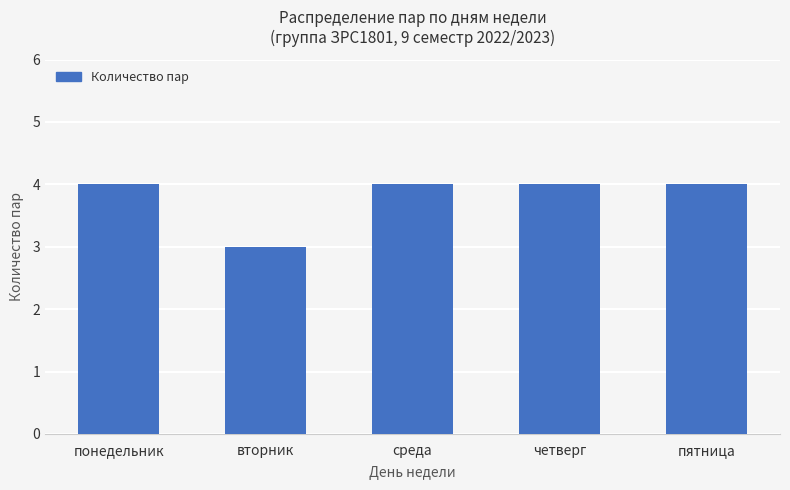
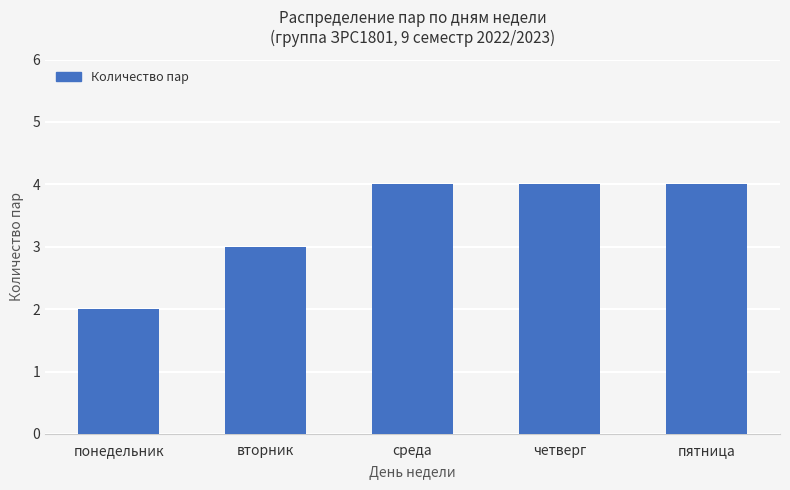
  {
-   "понедельник": 4,
+   "понедельник": 2,
    "вторник": 3,
    "среда": 4,
    "четверг": 4,
    "пятница": 4
  }
